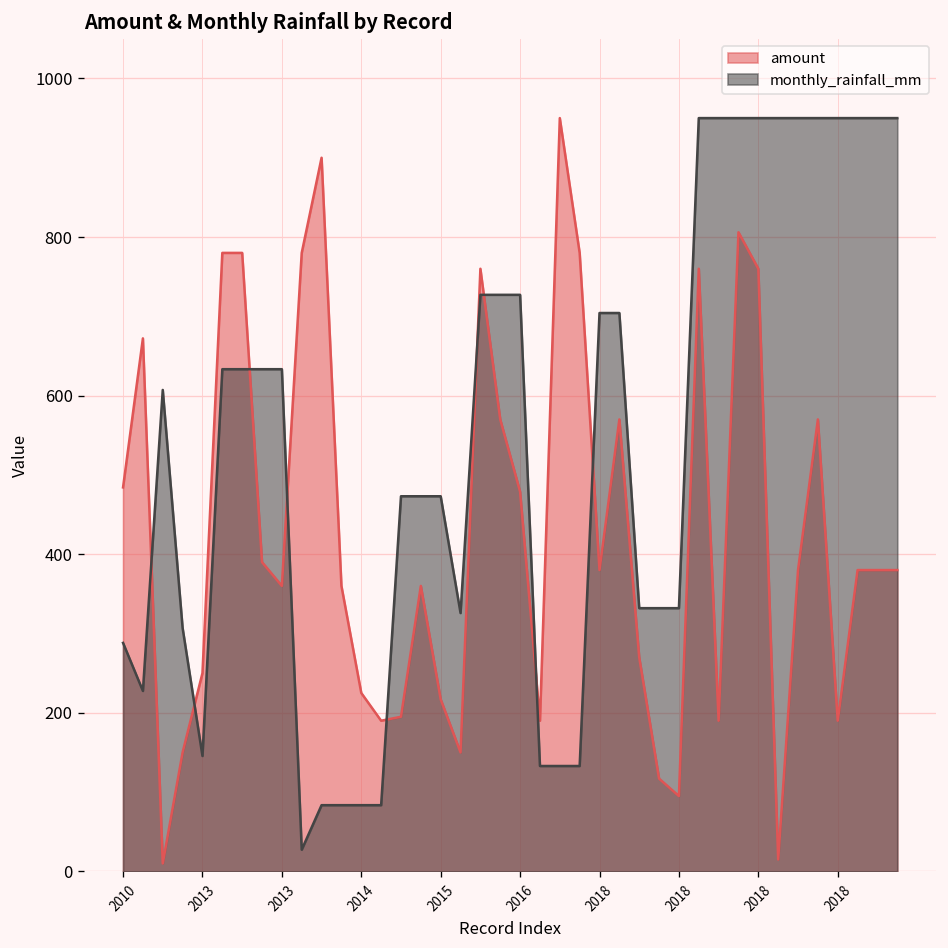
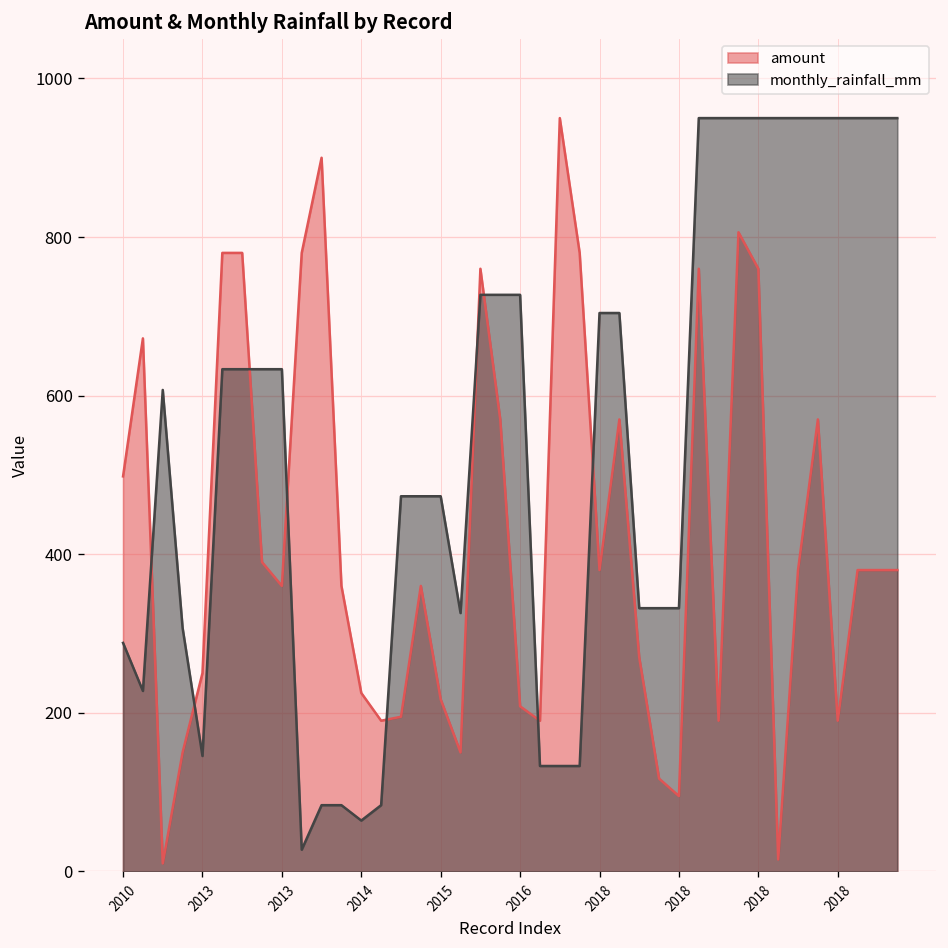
  {
    "amount": {
-     "2010": 480,
+     "2010": 500,
      "2014": 230,
      "2015": 220,
-     "2016": 480
+     "2016": 210
    },
    "monthly_rainfall_mm": {
      "2010": 290,
-     "2014": 80,
+     "2014": 60,
      "2015": 470,
      "2016": 730
    }
  }
